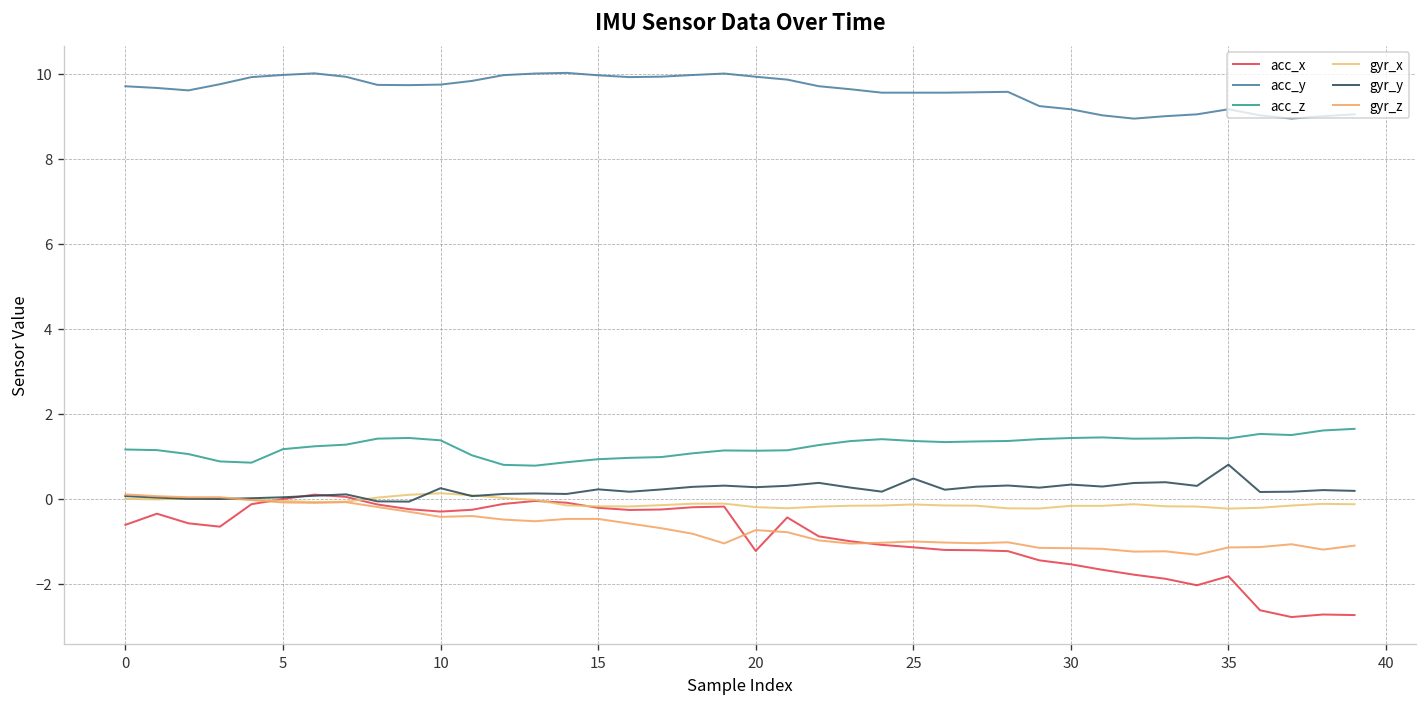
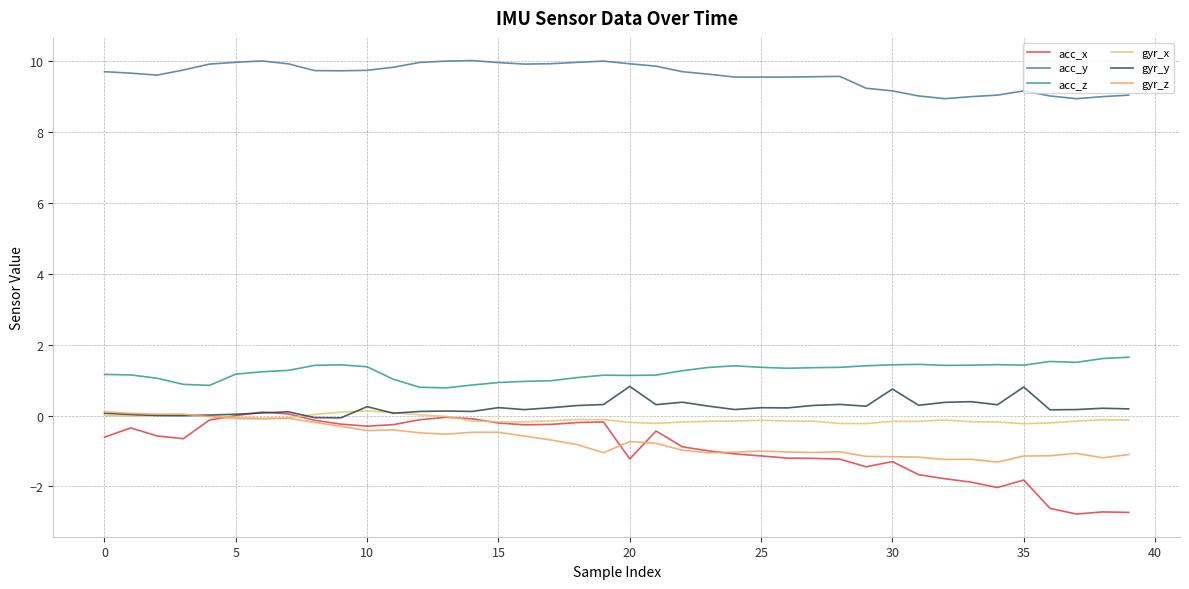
  {
    "acc_x": {
      "0": -0.6,
      "10": -0.3,
      "20": -1.2,
      "25": -1.1,
-     "30": -1.5,
+     "30": -1.3,
      "35": -1.8
    },
    "gyr_y": {
      "10": 0.3,
      "15": 0.2,
-     "20": 0.3,
-     "25": 0.5,
-     "30": 0.3,
+     "20": 0.8,
+     "25": 0.2,
+     "30": 0.7,
      "35": 0.8
    }
  }
